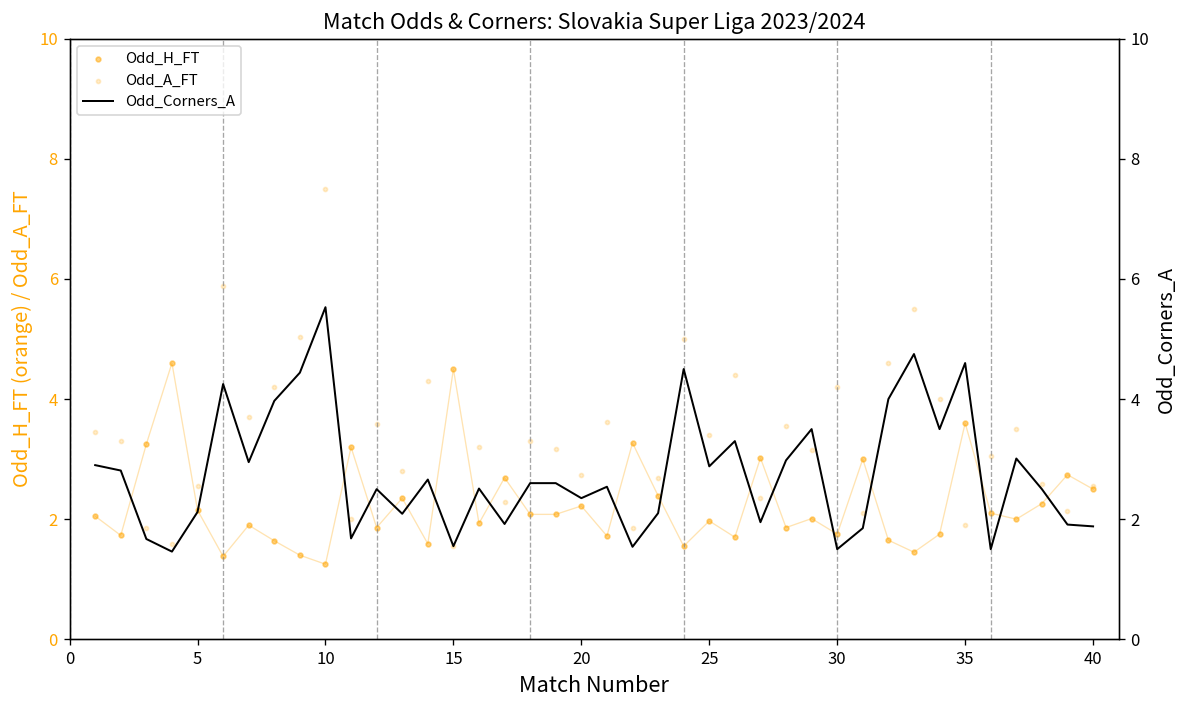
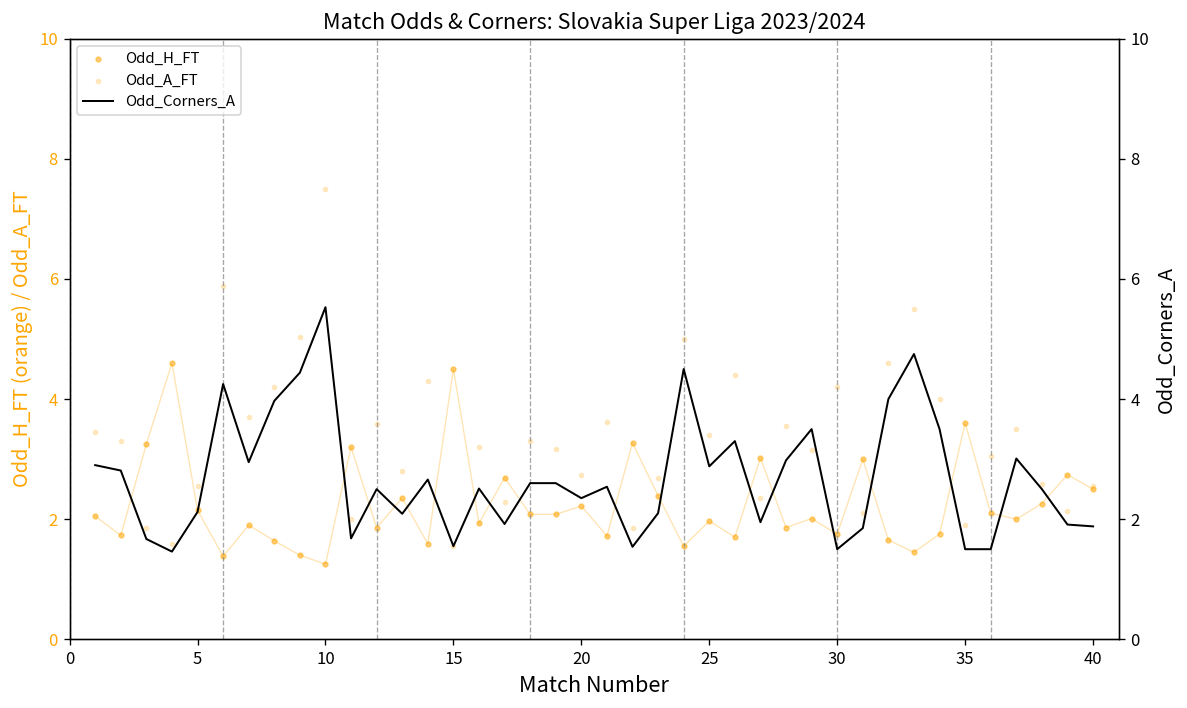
  {
    "Odd_Corners_A": {
      "5": 2.1,
      "10": 5.5,
      "15": 1.6,
      "20": 2.4,
      "25": 2.9,
      "30": 1.5,
-     "35": 4.6,
+     "35": 1.5,
      "40": 1.9
    }
  }
